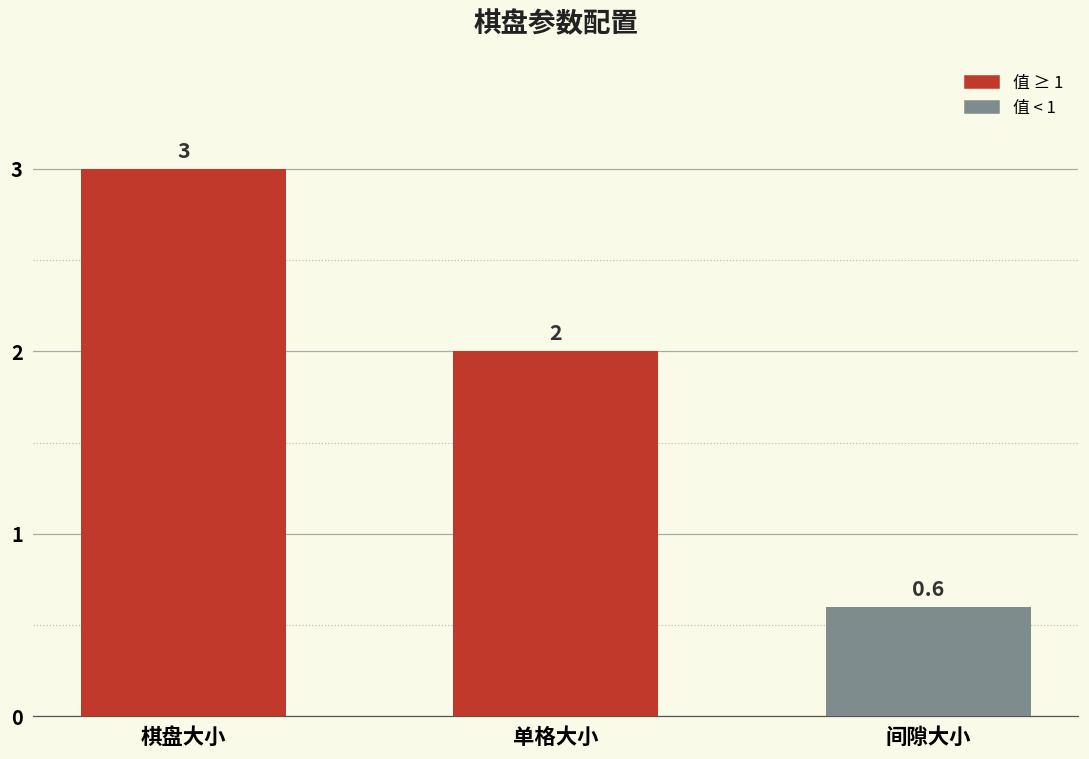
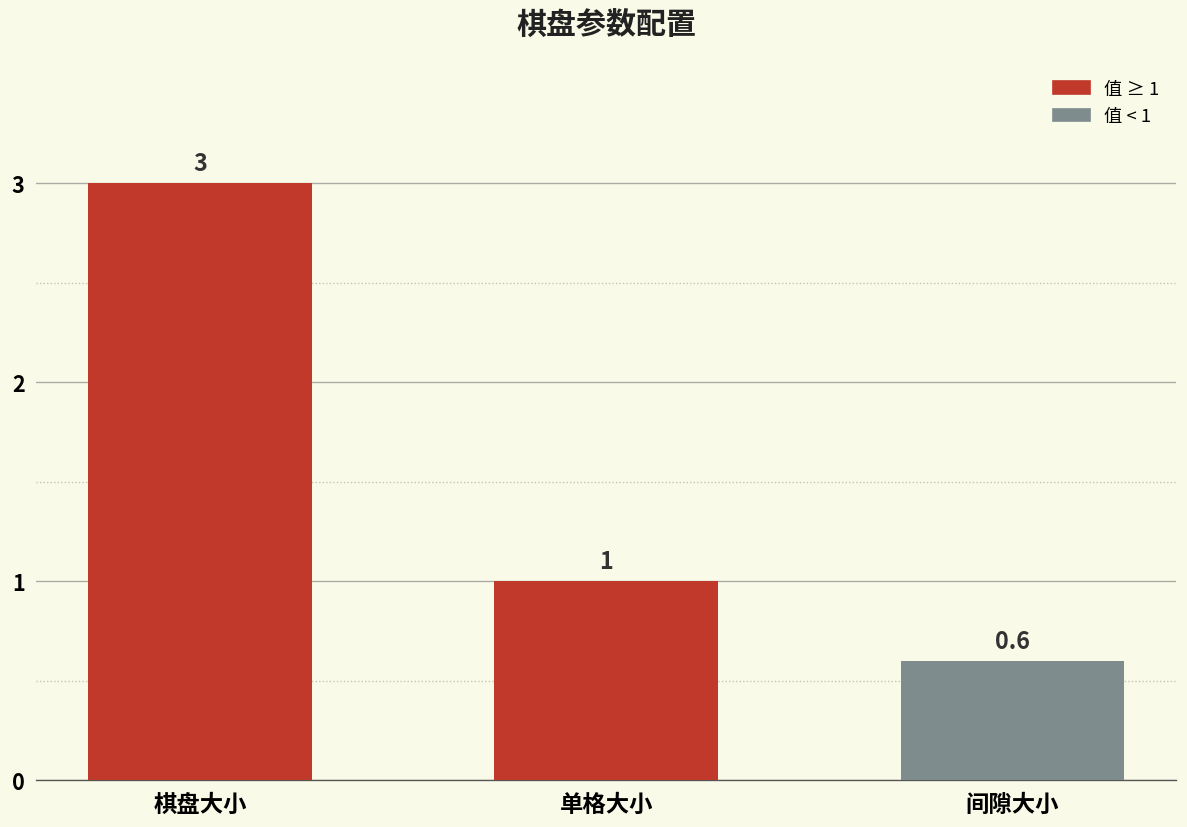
  {
    "棋盘大小": 3,
-   "单格大小": 2,
+   "单格大小": 1,
    "间隙大小": 0.6
  }
